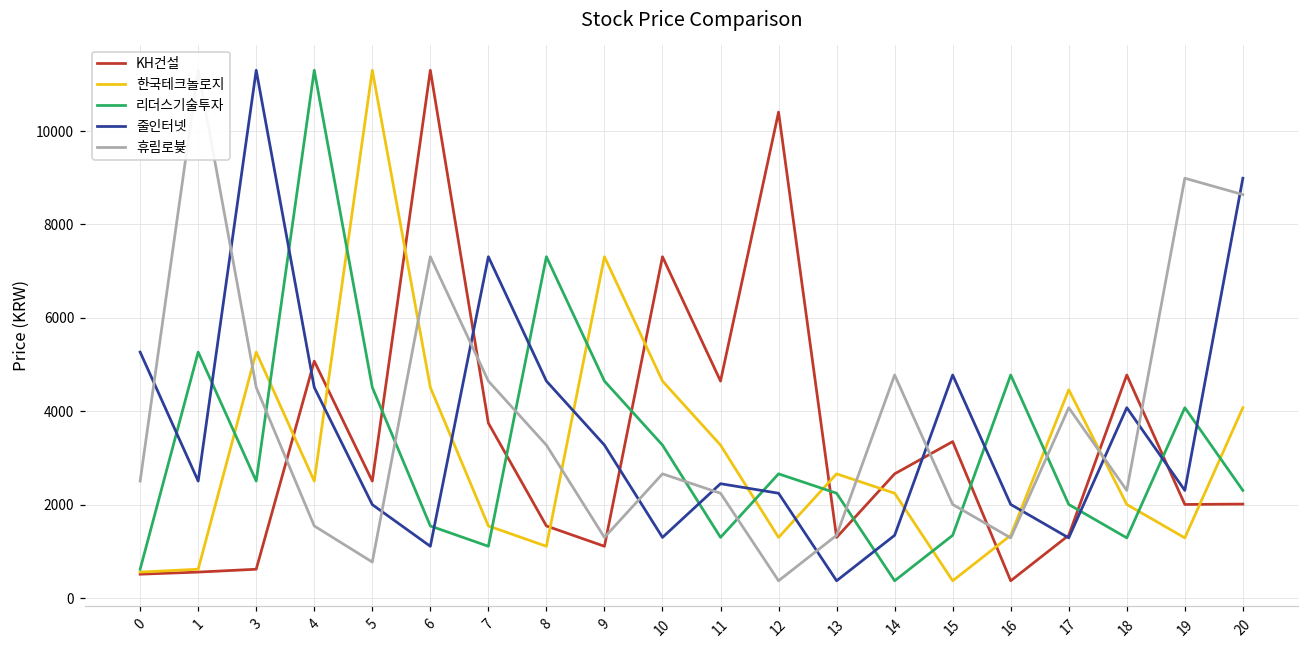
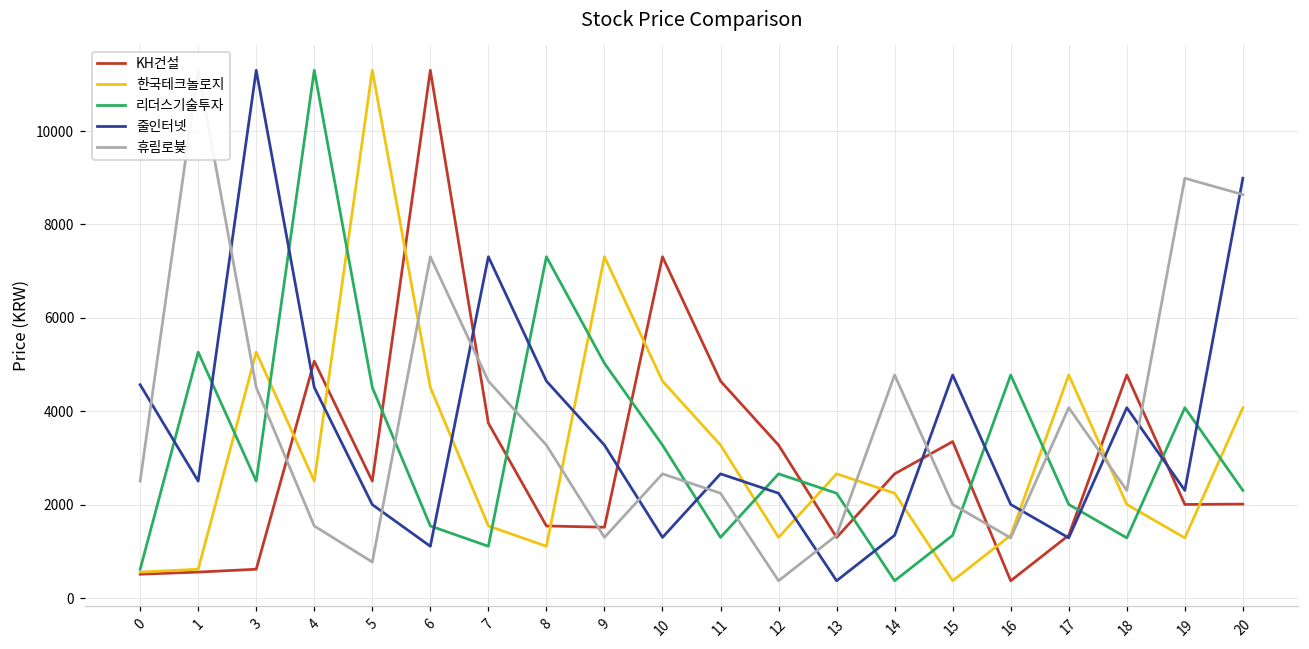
  {
    "KH건설": {
      "1": 600,
      "3": 600,
      "4": 5100,
      "5": 2500,
      "6": 11300,
      "7": 3800,
      "8": 1600,
-     "9": 1100,
+     "9": 1500,
      "10": 7300,
      "11": 4700,
-     "12": 10400,
+     "12": 3300,
      "14": 2700,
      "15": 3400,
      "16": 400,
      "18": 4800,
      "19": 2000,
      "20": 2000
    },
    "한국테크놀로지": {
      "1": 600,
      "3": 5300,
      "4": 2500,
      "5": 11300,
      "6": 4500,
      "7": 1600,
      "8": 1100,
      "9": 7300,
      "10": 4700,
      "11": 3300,
      "12": 1300,
      "13": 2700,
      "14": 2300,
      "15": 400,
-     "17": 4500,
+     "17": 4800,
      "18": 2000,
      "19": 1300,
      "20": 4100
    },
    "리더스기술투자": {
      "0": 600,
      "1": 5300,
      "3": 2500,
      "4": 11300,
      "5": 4500,
      "6": 1600,
      "7": 1100,
      "8": 7300,
-     "9": 4700,
+     "9": 5000,
      "10": 3300,
      "11": 1300,
      "12": 2700,
      "13": 2300,
      "14": 400,
      "15": 1400,
      "16": 4800,
      "17": 2000,
      "18": 1300,
      "19": 4100,
      "20": 2300
    },
    "줄인터넷": {
-     "0": 5300,
+     "0": 4600,
      "1": 2500,
      "3": 11300,
      "4": 4500,
      "5": 2000,
      "6": 1100,
      "7": 7300,
      "8": 4700,
      "9": 3300,
      "10": 1300,
-     "11": 2500,
+     "11": 2700,
      "12": 2300,
      "13": 400,
      "14": 1400,
      "15": 4800,
      "16": 2000,
      "18": 4100,
      "19": 2300,
      "20": 9000
    },
    "휴림로븇": {
      "0": 2500,
      "3": 4500,
      "4": 1600,
      "5": 800,
      "6": 7300,
      "7": 4700,
      "8": 3300,
      "9": 1300,
      "10": 2700,
      "11": 2300,
      "12": 400,
      "14": 4800,
      "15": 2000,
      "17": 4100,
      "18": 2300,
      "19": 9000,
      "20": 8600
    }
  }
